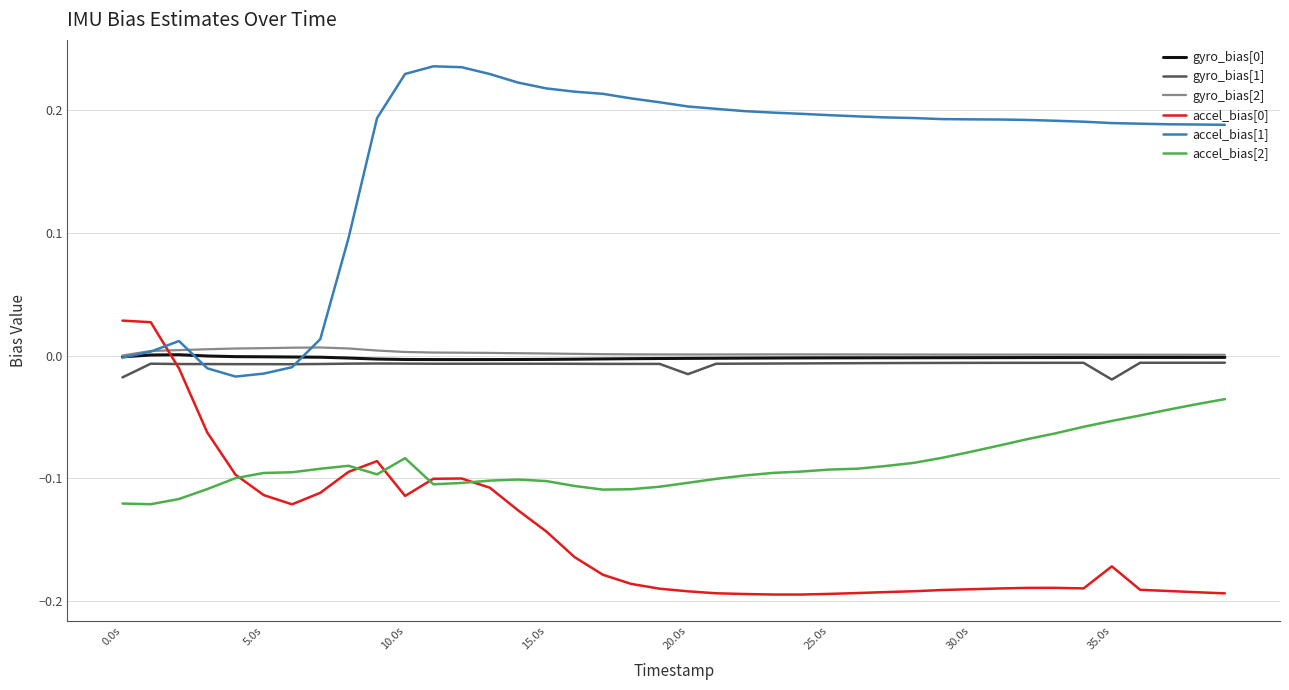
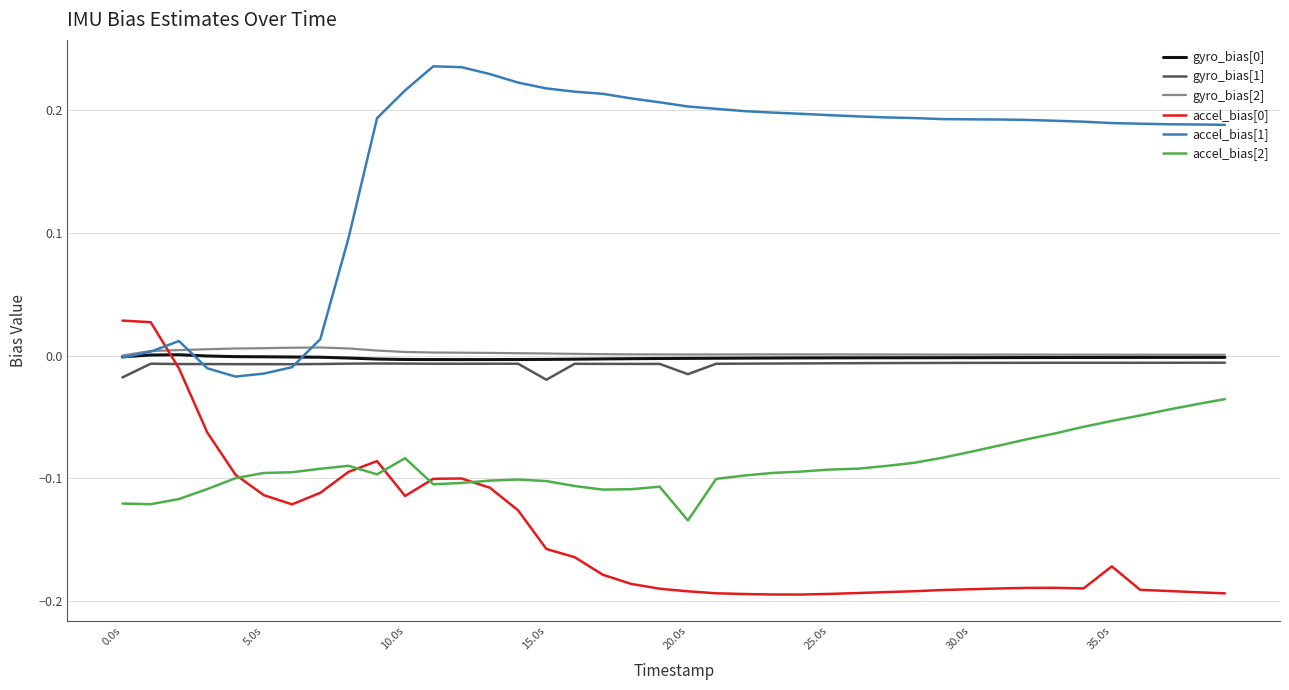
  {
    "gyro_bias[0]": {
      "5.0s": -0.001,
      "10.0s": -0.003,
      "15.0s": -0.003,
      "20.0s": -0.002,
      "25.0s": -0.002,
      "30.0s": -0.002,
      "35.0s": -0.002
    },
    "gyro_bias[1]": {
      "0.0s": -0.018,
      "5.0s": -0.007,
      "10.0s": -0.007,
-     "15.0s": -0.007,
+     "15.0s": -0.020,
      "20.0s": -0.015,
      "25.0s": -0.006,
      "30.0s": -0.006,
-     "35.0s": -0.020
+     "35.0s": -0.006
    },
    "gyro_bias[2]": {
      "5.0s": 0.006,
      "10.0s": 0.003,
      "15.0s": 0.002,
      "20.0s": 0.001,
      "25.0s": 0.001,
      "30.0s": 0.001,
      "35.0s": 0.001
    },
    "accel_bias[0]": {
      "0.0s": 0.029,
      "5.0s": -0.114,
      "10.0s": -0.115,
-     "15.0s": -0.144,
+     "15.0s": -0.158,
      "20.0s": -0.192,
      "25.0s": -0.194,
      "30.0s": -0.191,
      "35.0s": -0.172
    },
    "accel_bias[1]": {
      "5.0s": -0.015,
-     "10.0s": 0.230,
+     "10.0s": 0.216,
      "15.0s": 0.218,
      "20.0s": 0.203,
      "25.0s": 0.196,
      "30.0s": 0.193,
      "35.0s": 0.190
    },
    "accel_bias[2]": {
      "0.0s": -0.121,
      "5.0s": -0.096,
      "10.0s": -0.084,
      "15.0s": -0.102,
-     "20.0s": -0.104,
+     "20.0s": -0.135,
      "25.0s": -0.093,
      "30.0s": -0.079,
      "35.0s": -0.053
    }
  }
